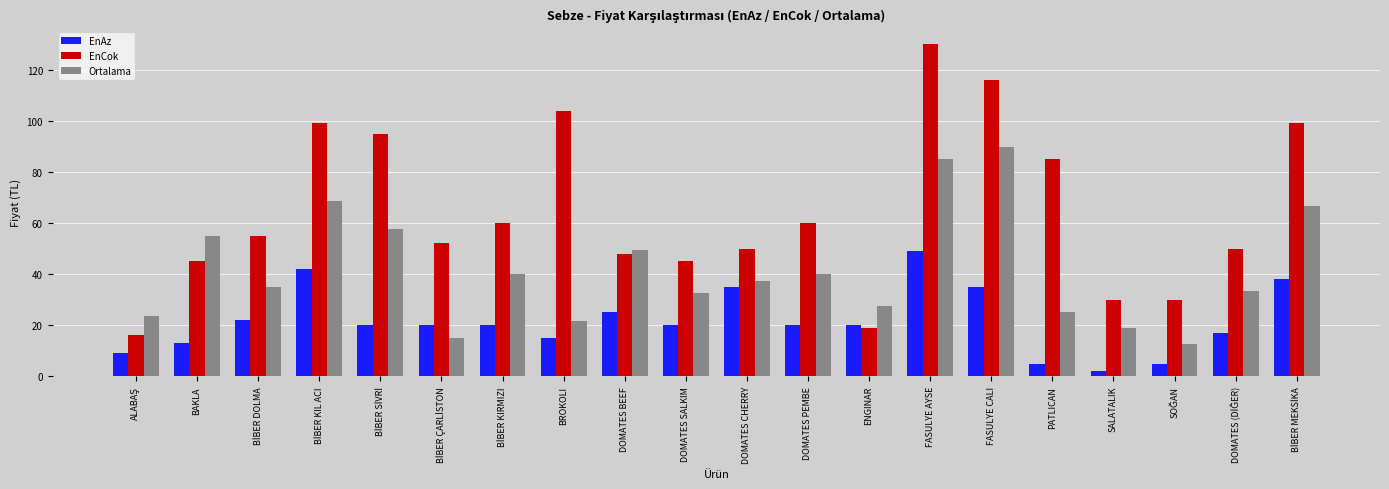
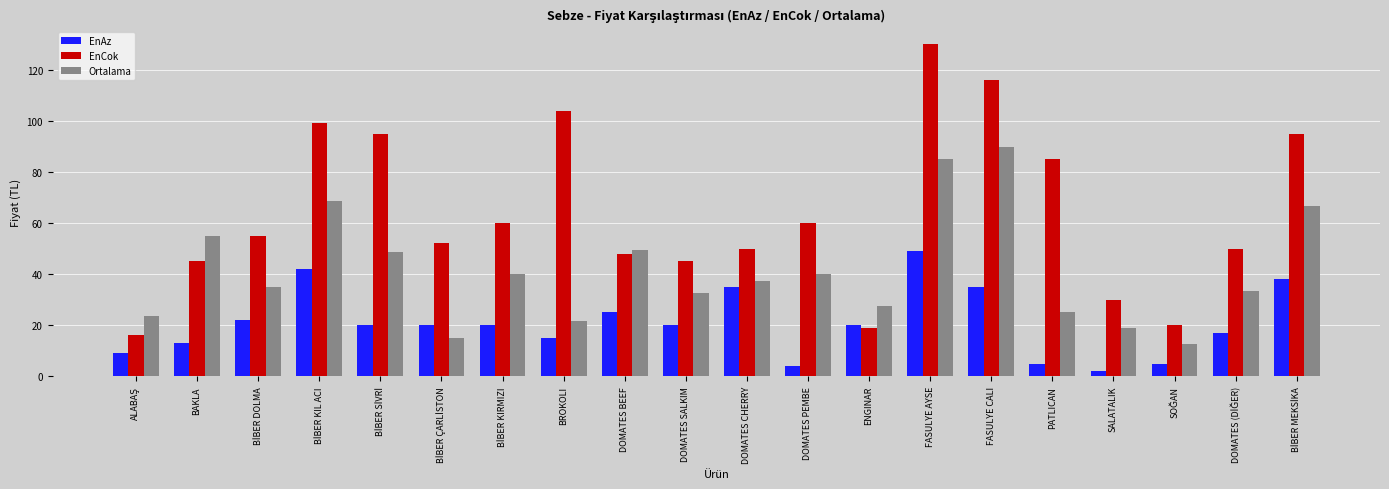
  {
    "EnAz": {
      "ALABAŞ": 9,
      "BAKLA": 13,
      "BİBER DOLMA": 22,
      "BİBER KIL ACI": 42,
      "BİBER SİVRİ": 20,
      "BİBER ÇARLİSTON": 20,
      "BİBER KIRMIZI": 20,
      "BROKOLI": 15,
      "DOMATES BEEF": 25,
      "DOMATES SALKIM": 20,
      "DOMATES CHERRY": 35,
-     "DOMATES PEMBE": 20,
+     "DOMATES PEMBE": 4,
      "ENGINAR": 20,
      "FASULYE AYSE": 49,
      "FASULYE CALI": 35,
      "PATLICAN": 5,
      "SALATALIK": 2,
      "SOĞAN": 5,
      "DOMATES (DİĞER)": 17,
      "BİBER MEKSİKA": 38
    },
    "EnCok": {
      "ALABAŞ": 16,
      "BAKLA": 45,
      "BİBER DOLMA": 55,
      "BİBER KIL ACI": 99,
      "BİBER SİVRİ": 95,
      "BİBER ÇARLİSTON": 52,
      "BİBER KIRMIZI": 60,
      "BROKOLI": 104,
      "DOMATES BEEF": 48,
      "DOMATES SALKIM": 45,
      "DOMATES CHERRY": 50,
      "DOMATES PEMBE": 60,
      "ENGINAR": 19,
      "FASULYE AYSE": 130,
      "FASULYE CALI": 116,
      "PATLICAN": 85,
      "SALATALIK": 30,
-     "SOĞAN": 30,
+     "SOĞAN": 20,
      "DOMATES (DİĞER)": 50,
-     "BİBER MEKSİKA": 99
+     "BİBER MEKSİKA": 95
    },
    "Ortalama": {
      "ALABAŞ": 24,
      "BAKLA": 55,
      "BİBER DOLMA": 35,
      "BİBER KIL ACI": 69,
-     "BİBER SİVRİ": 58,
+     "BİBER SİVRİ": 49,
      "BİBER ÇARLİSTON": 15,
      "BİBER KIRMIZI": 40,
      "BROKOLI": 22,
      "DOMATES BEEF": 49,
      "DOMATES SALKIM": 33,
      "DOMATES CHERRY": 38,
      "DOMATES PEMBE": 40,
      "ENGINAR": 28,
      "FASULYE AYSE": 85,
      "FASULYE CALI": 90,
      "PATLICAN": 25,
      "SALATALIK": 19,
      "SOĞAN": 13,
      "DOMATES (DİĞER)": 34,
      "BİBER MEKSİKA": 67
    }
  }
